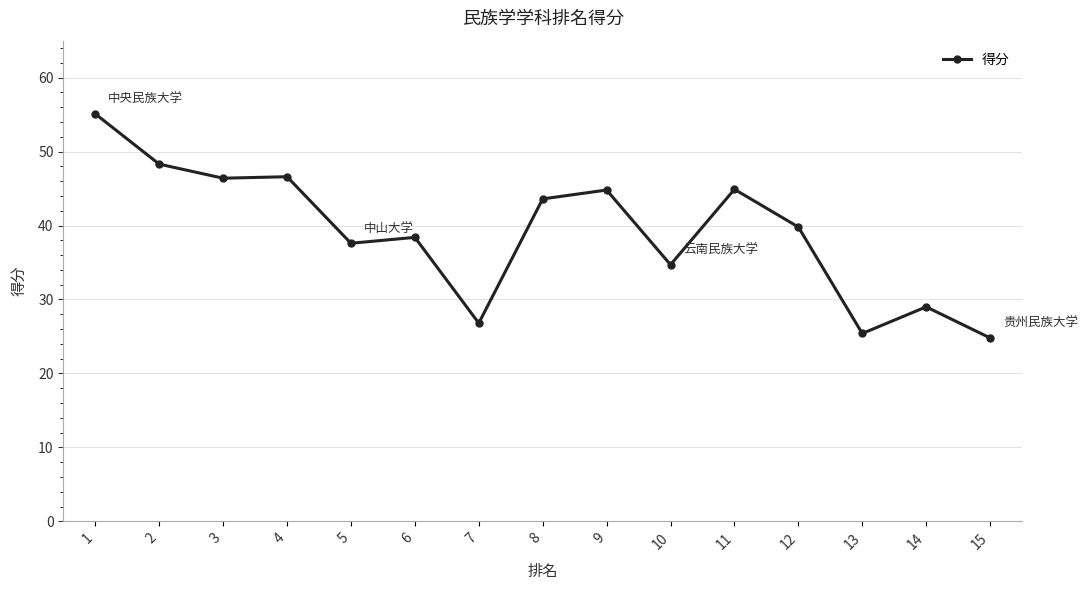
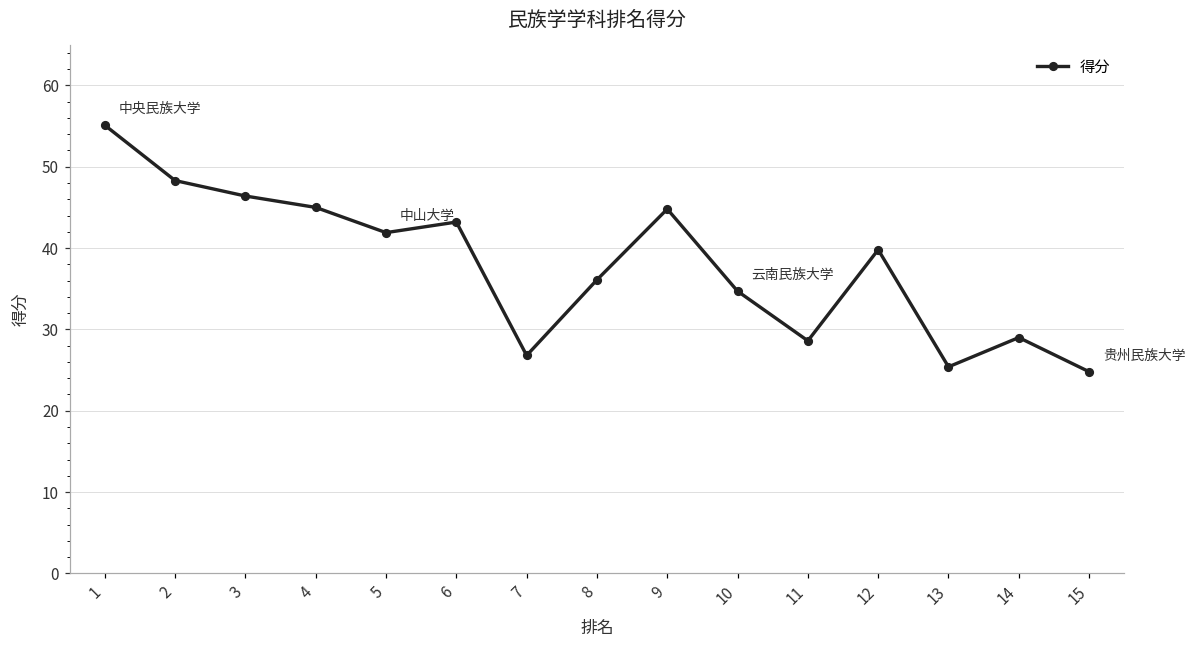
  {
    "1": 55,
    "2": 48,
    "3": 46,
-   "4": 47,
-   "5": 38,
-   "6": 38,
+   "4": 45,
+   "5": 42,
+   "6": 43,
    "7": 27,
-   "8": 44,
+   "8": 36,
    "9": 45,
    "10": 35,
-   "11": 45,
+   "11": 29,
    "12": 40,
    "13": 25,
    "14": 29,
    "15": 25
  }
